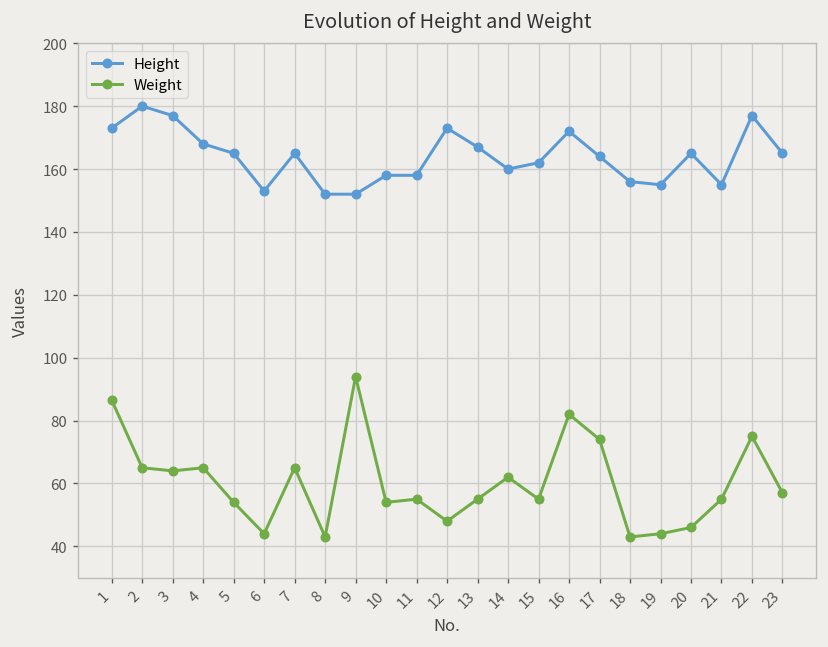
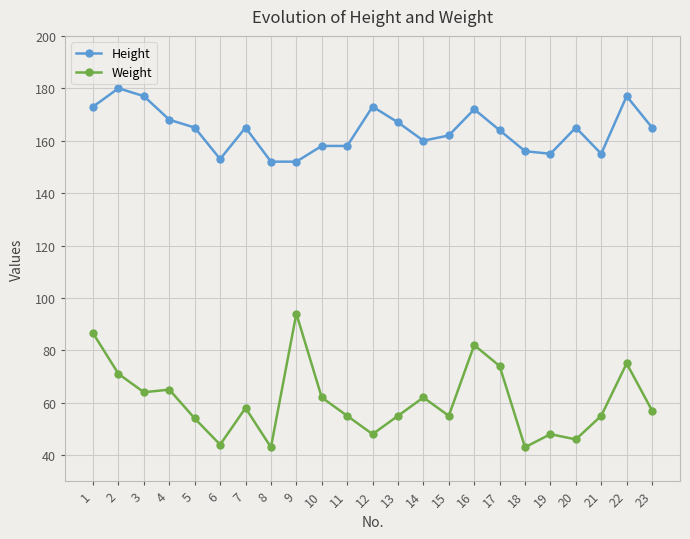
  {
    "Height": {
      "1": 173,
      "2": 180,
      "3": 177,
      "4": 168,
      "5": 165,
      "6": 153,
      "7": 165,
      "8": 152,
      "9": 152,
      "10": 158,
      "11": 158,
      "12": 173,
      "13": 167,
      "14": 160,
      "15": 162,
      "16": 172,
      "17": 164,
      "18": 156,
      "19": 155,
      "20": 165,
      "21": 155,
      "22": 177,
      "23": 165
    },
    "Weight": {
      "1": 87,
-     "2": 65,
+     "2": 71,
      "3": 64,
      "4": 65,
      "5": 54,
      "6": 44,
-     "7": 65,
+     "7": 58,
      "8": 43,
      "9": 94,
-     "10": 54,
+     "10": 62,
      "11": 55,
      "12": 48,
      "13": 55,
      "14": 62,
      "15": 55,
      "16": 82,
      "17": 74,
      "18": 43,
-     "19": 44,
+     "19": 48,
      "20": 46,
      "21": 55,
      "22": 75,
      "23": 57
    }
  }
